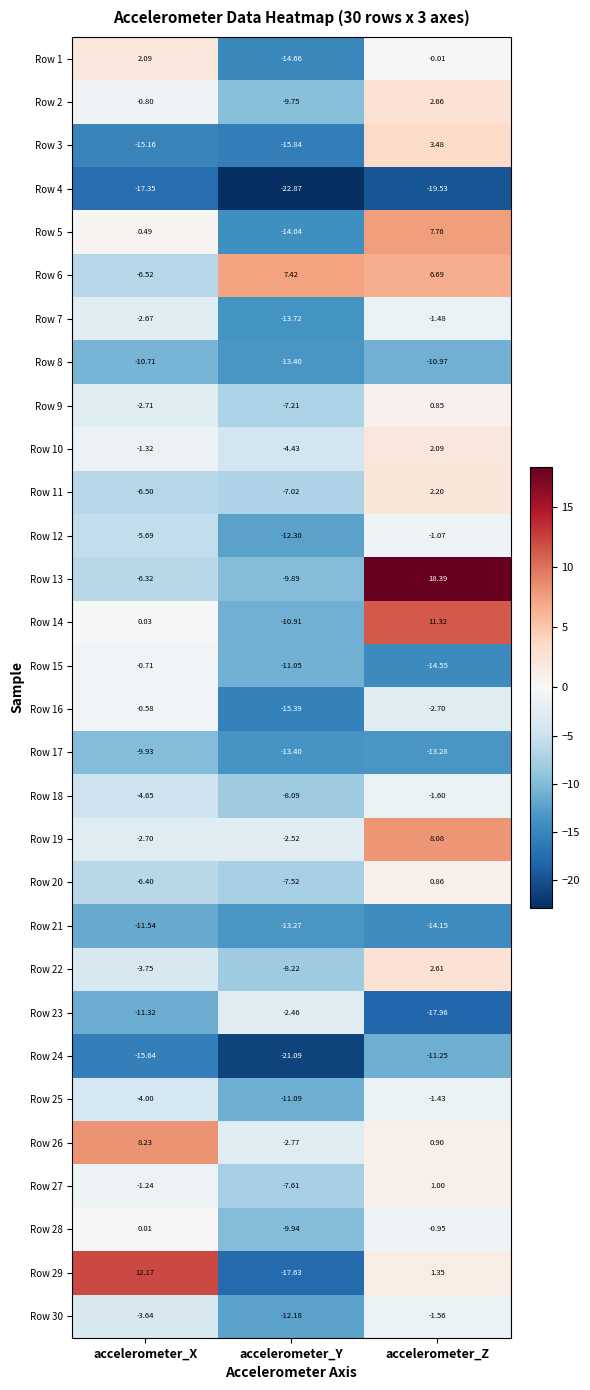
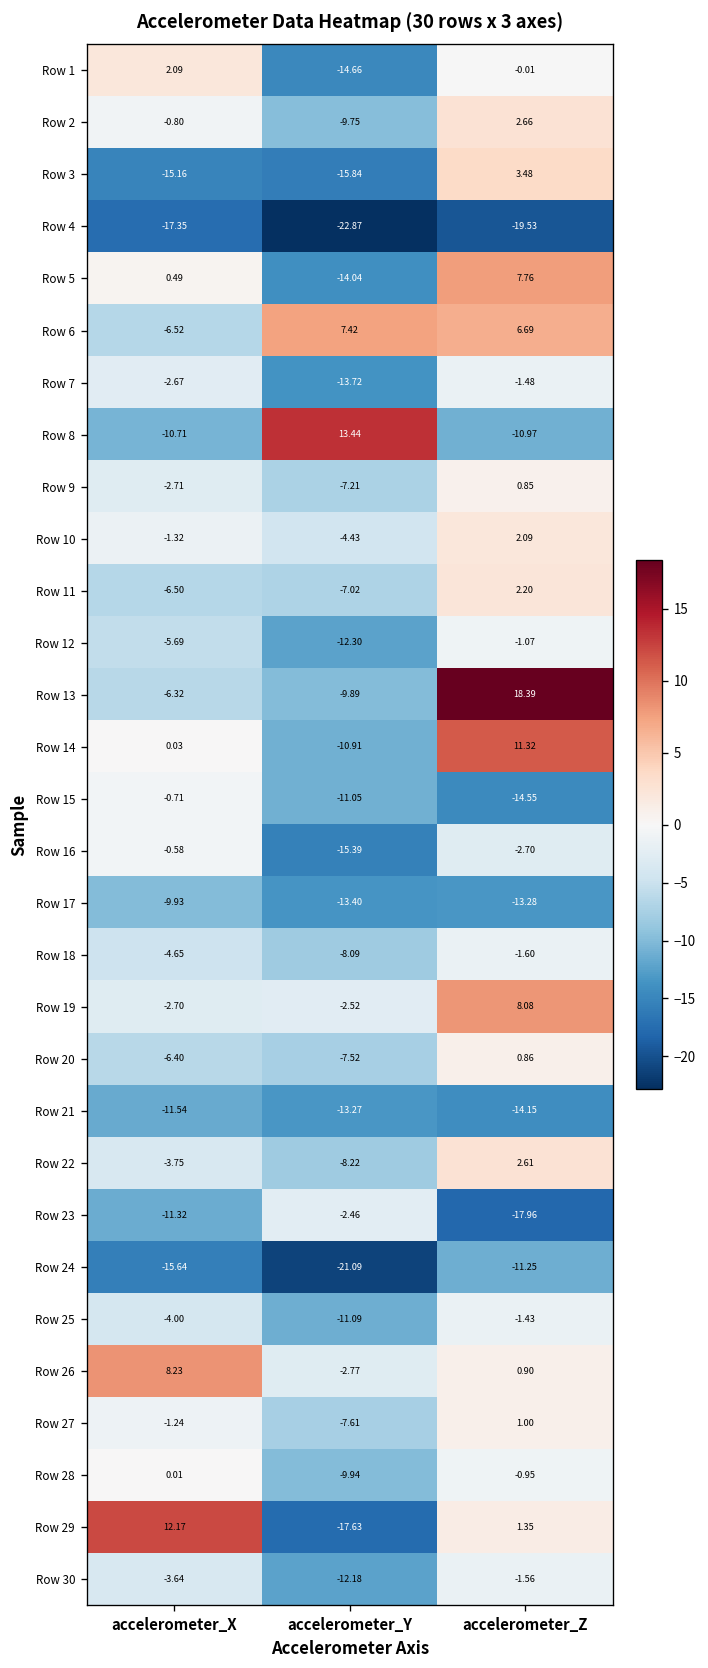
  {
    "Row 1": {
      "accelerometer_X": 2.09,
      "accelerometer_Y": -14.66,
      "accelerometer_Z": -0.01
    },
    "Row 2": {
      "accelerometer_X": -0.80,
      "accelerometer_Y": -9.75,
      "accelerometer_Z": 2.66
    },
    "Row 3": {
      "accelerometer_X": -15.16,
      "accelerometer_Y": -15.84,
      "accelerometer_Z": 3.48
    },
    "Row 4": {
      "accelerometer_X": -17.35,
      "accelerometer_Y": -22.87,
      "accelerometer_Z": -19.53
    },
    "Row 5": {
      "accelerometer_X": 0.49,
      "accelerometer_Y": -14.04,
      "accelerometer_Z": 7.76
    },
    "Row 6": {
      "accelerometer_X": -6.52,
      "accelerometer_Y": 7.42,
      "accelerometer_Z": 6.69
    },
    "Row 7": {
      "accelerometer_X": -2.67,
      "accelerometer_Y": -13.72,
      "accelerometer_Z": -1.48
    },
    "Row 8": {
      "accelerometer_X": -10.71,
-     "accelerometer_Y": -13.40,
+     "accelerometer_Y": 13.44,
      "accelerometer_Z": -10.97
    },
    "Row 9": {
      "accelerometer_X": -2.71,
      "accelerometer_Y": -7.21,
      "accelerometer_Z": 0.85
    },
    "Row 10": {
      "accelerometer_X": -1.32,
      "accelerometer_Y": -4.43,
      "accelerometer_Z": 2.09
    },
    "Row 11": {
      "accelerometer_X": -6.50,
      "accelerometer_Y": -7.02,
      "accelerometer_Z": 2.20
    },
    "Row 12": {
      "accelerometer_X": -5.69,
      "accelerometer_Y": -12.30,
      "accelerometer_Z": -1.07
    },
    "Row 13": {
      "accelerometer_X": -6.32,
      "accelerometer_Y": -9.89,
      "accelerometer_Z": 18.39
    },
    "Row 14": {
      "accelerometer_X": 0.03,
      "accelerometer_Y": -10.91,
      "accelerometer_Z": 11.32
    },
    "Row 15": {
      "accelerometer_X": -0.71,
      "accelerometer_Y": -11.05,
      "accelerometer_Z": -14.55
    },
    "Row 16": {
      "accelerometer_X": -0.58,
      "accelerometer_Y": -15.39,
      "accelerometer_Z": -2.70
    },
    "Row 17": {
      "accelerometer_X": -9.93,
      "accelerometer_Y": -13.40,
      "accelerometer_Z": -13.28
    },
    "Row 18": {
      "accelerometer_X": -4.65,
      "accelerometer_Y": -8.09,
      "accelerometer_Z": -1.60
    },
    "Row 19": {
      "accelerometer_X": -2.70,
      "accelerometer_Y": -2.52,
      "accelerometer_Z": 8.08
    },
    "Row 20": {
      "accelerometer_X": -6.40,
      "accelerometer_Y": -7.52,
      "accelerometer_Z": 0.86
    },
    "Row 21": {
      "accelerometer_X": -11.54,
      "accelerometer_Y": -13.27,
      "accelerometer_Z": -14.15
    },
    "Row 22": {
      "accelerometer_X": -3.75,
      "accelerometer_Y": -8.22,
      "accelerometer_Z": 2.61
    },
    "Row 23": {
      "accelerometer_X": -11.32,
      "accelerometer_Y": -2.46,
      "accelerometer_Z": -17.96
    },
    "Row 24": {
      "accelerometer_X": -15.64,
      "accelerometer_Y": -21.09,
      "accelerometer_Z": -11.25
    },
    "Row 25": {
      "accelerometer_X": -4.00,
      "accelerometer_Y": -11.09,
      "accelerometer_Z": -1.43
    },
    "Row 26": {
      "accelerometer_X": 8.23,
      "accelerometer_Y": -2.77,
      "accelerometer_Z": 0.90
    },
    "Row 27": {
      "accelerometer_X": -1.24,
      "accelerometer_Y": -7.61,
      "accelerometer_Z": 1.00
    },
    "Row 28": {
      "accelerometer_X": 0.01,
      "accelerometer_Y": -9.94,
      "accelerometer_Z": -0.95
    },
    "Row 29": {
      "accelerometer_X": 12.17,
      "accelerometer_Y": -17.63,
      "accelerometer_Z": 1.35
    },
    "Row 30": {
      "accelerometer_X": -3.64,
      "accelerometer_Y": -12.18,
      "accelerometer_Z": -1.56
    }
  }
